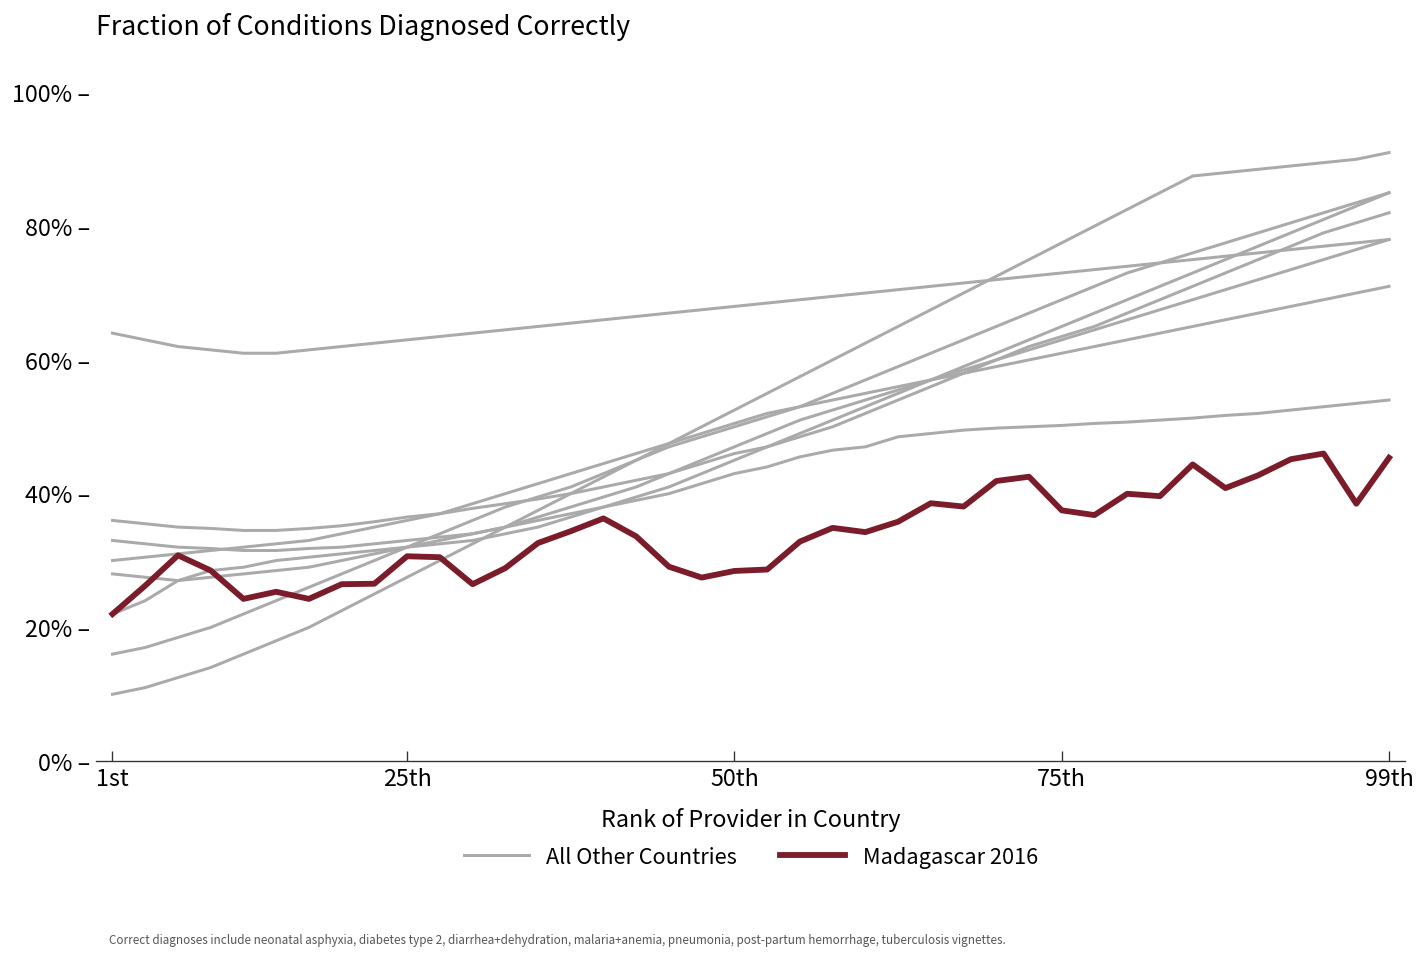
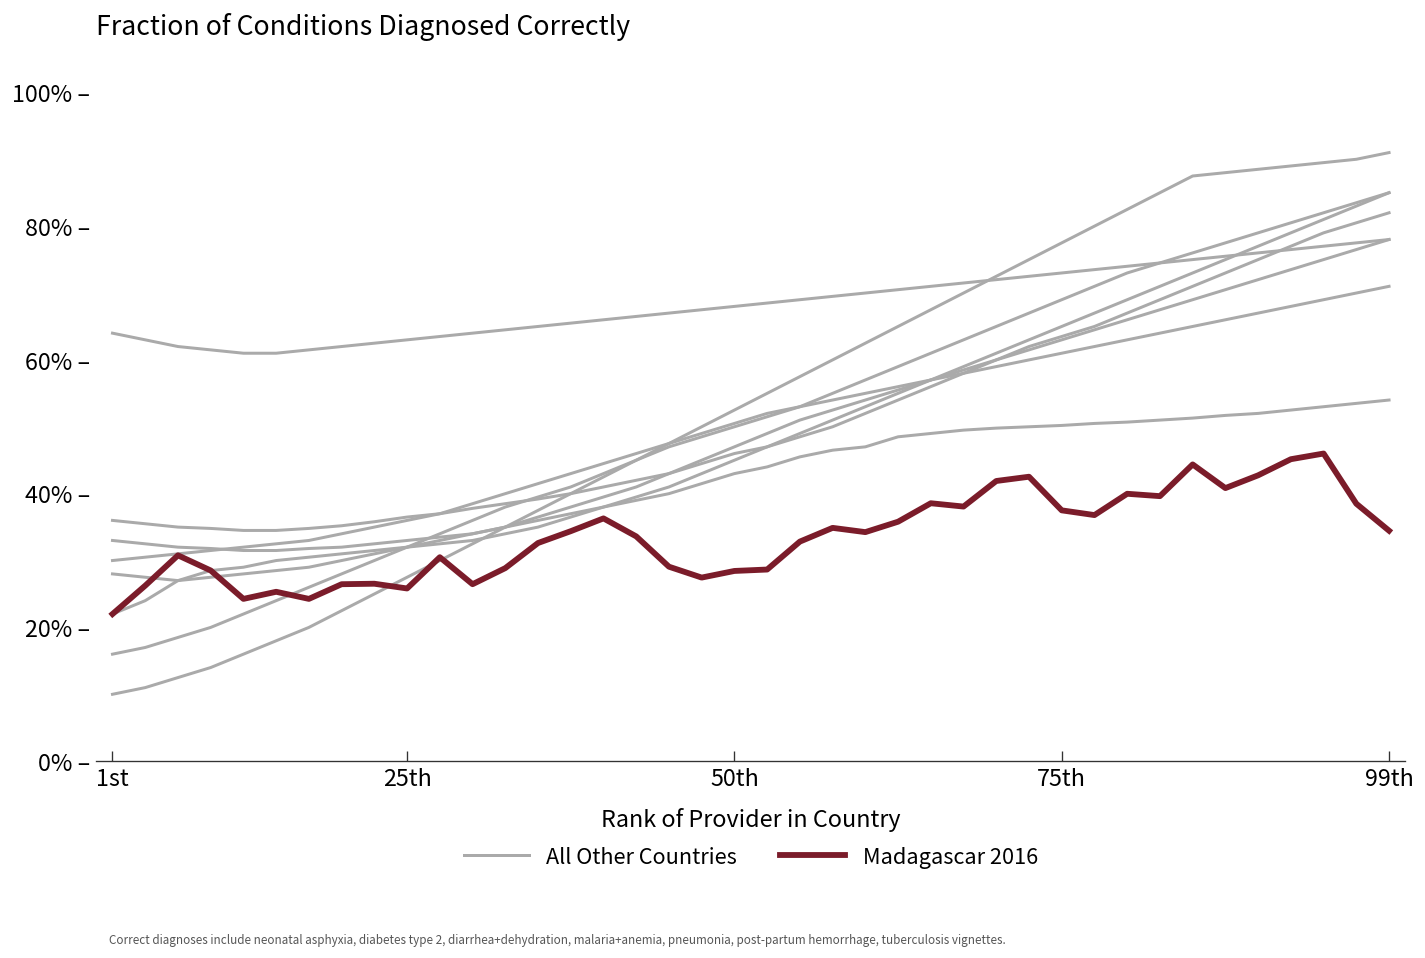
  {
    "Madagascar 2016": {
-     "25th": "31% –",
+     "25th": "26% –",
      "50th": "28% –",
      "75th": "38% –",
-     "99th": "45% –"
+     "99th": "34% –"
    }
  }
